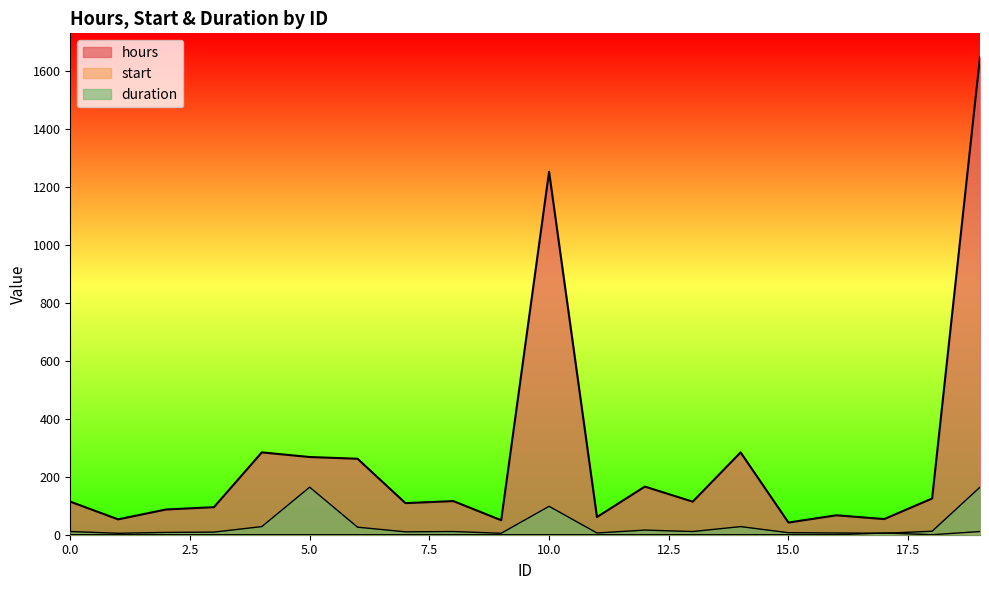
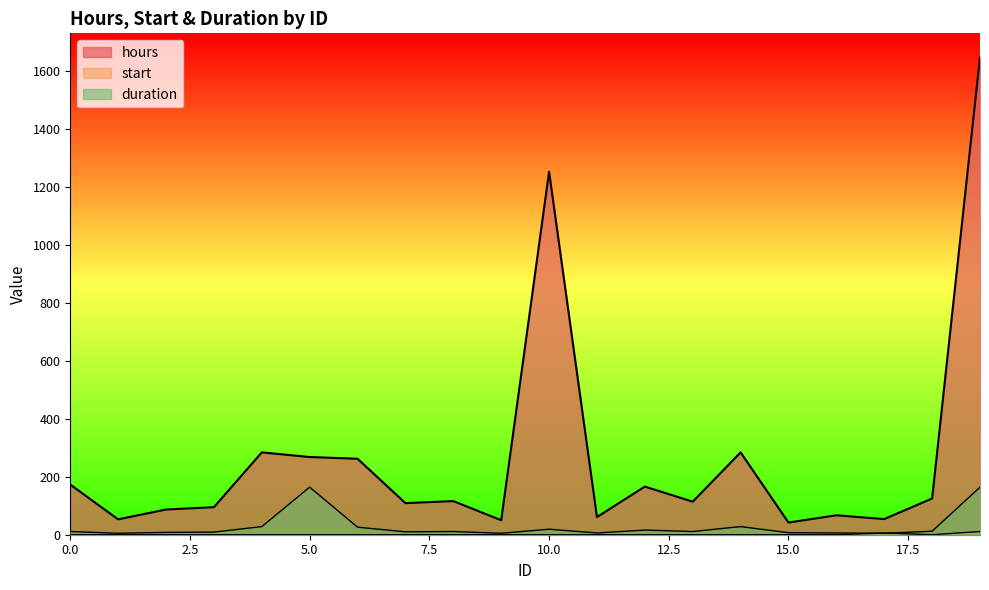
  {
    "hours": {
-     "0.0": 110,
+     "0.0": 170,
      "5.0": 270,
      "10.0": 1250,
      "15.0": 40
    },
    "start": {
      "0.0": 0,
      "5.0": 0,
      "10.0": 0
    },
    "duration": {
      "0.0": 10,
      "5.0": 160,
-     "10.0": 100
+     "10.0": 20
    }
  }
